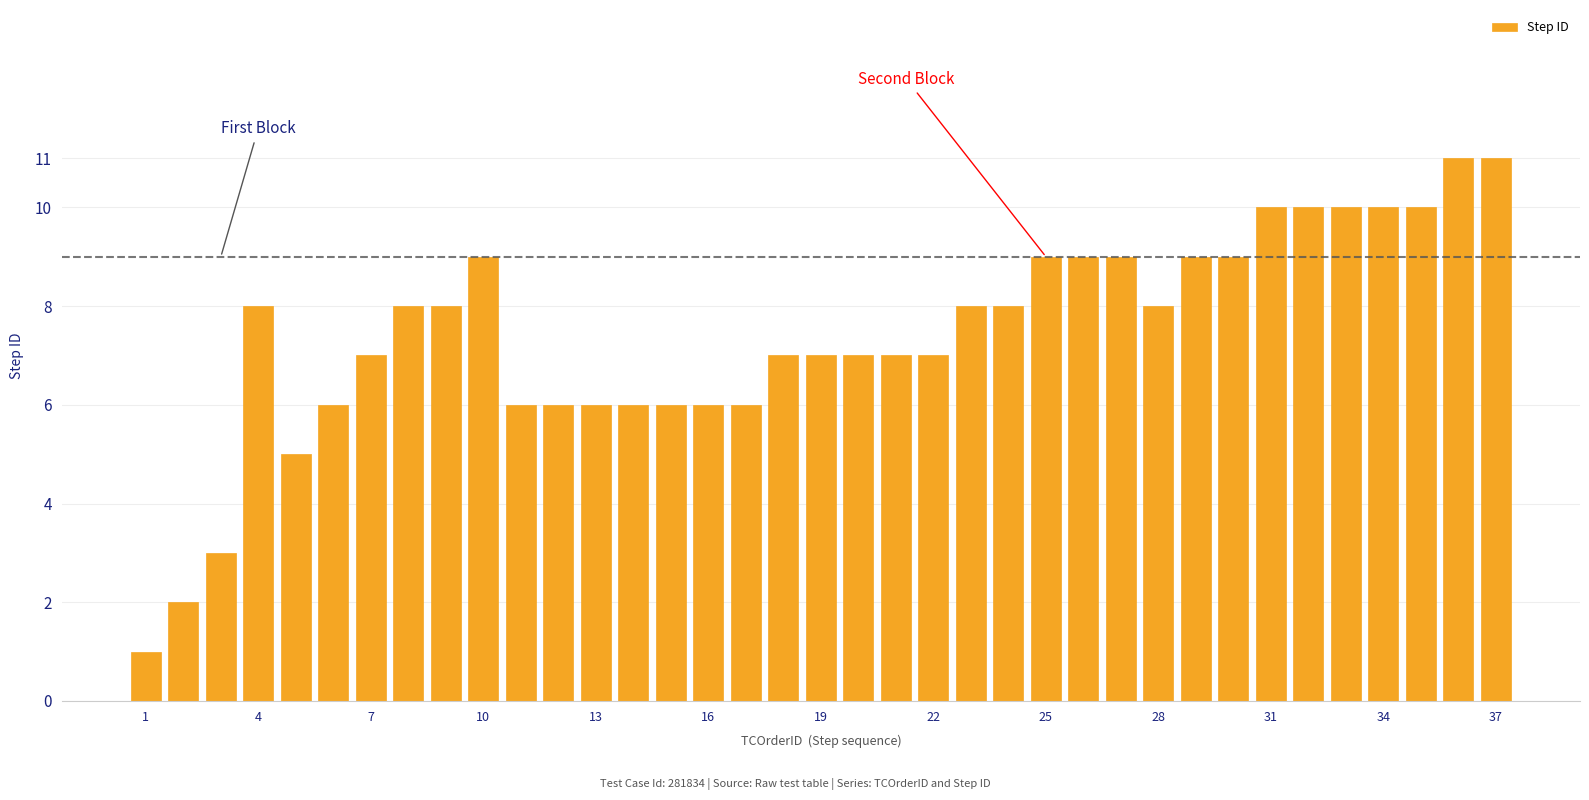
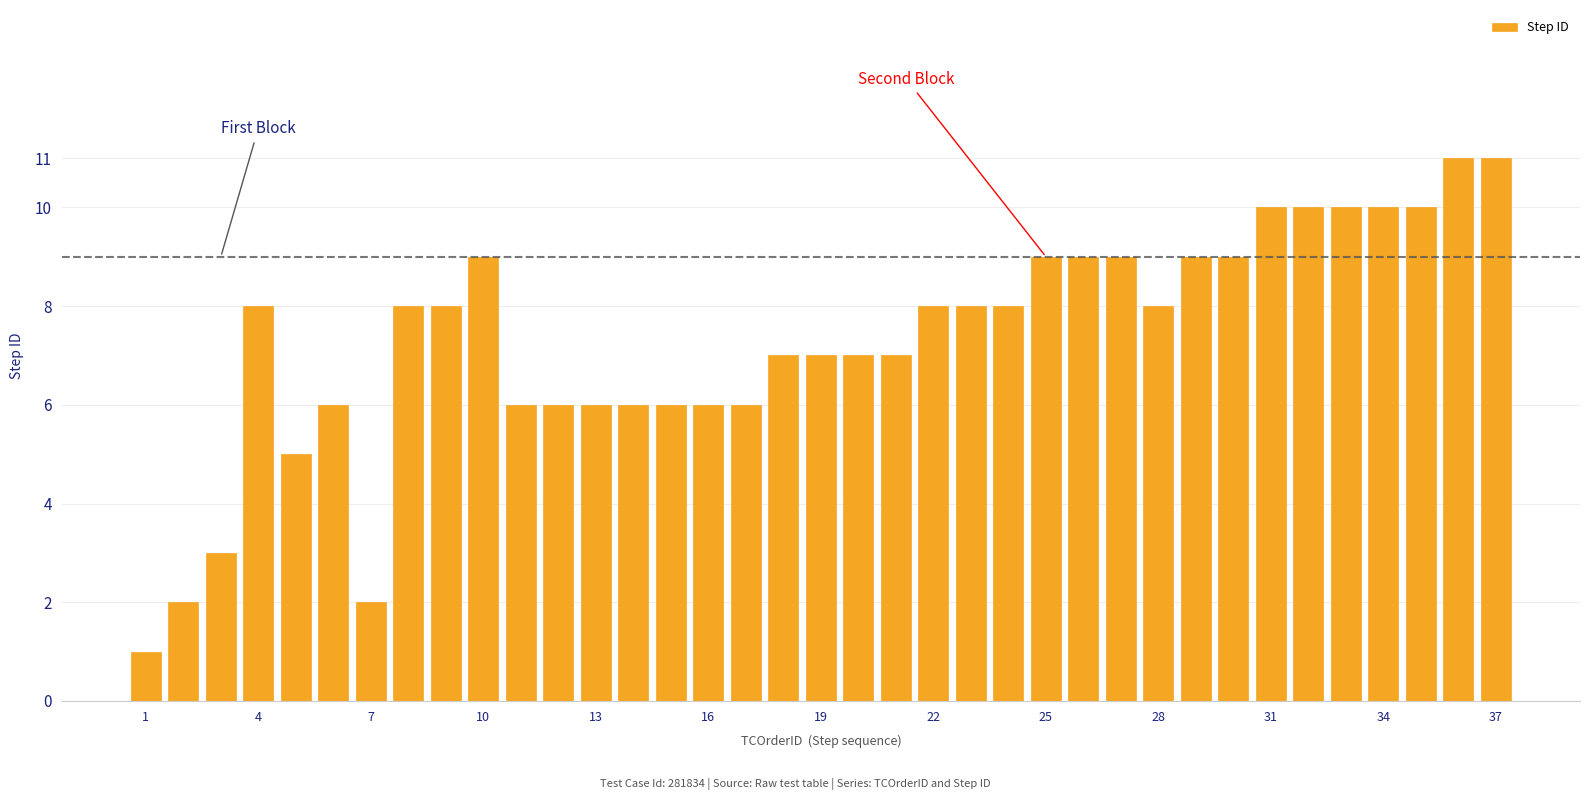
  {
    "1": 1,
    "4": 8,
-   "7": 7,
+   "7": 2,
    "10": 9,
    "13": 6,
    "16": 6,
    "19": 7,
-   "22": 7,
+   "22": 8,
    "25": 9,
    "28": 8,
    "31": 10,
    "34": 10,
    "37": 11
  }
